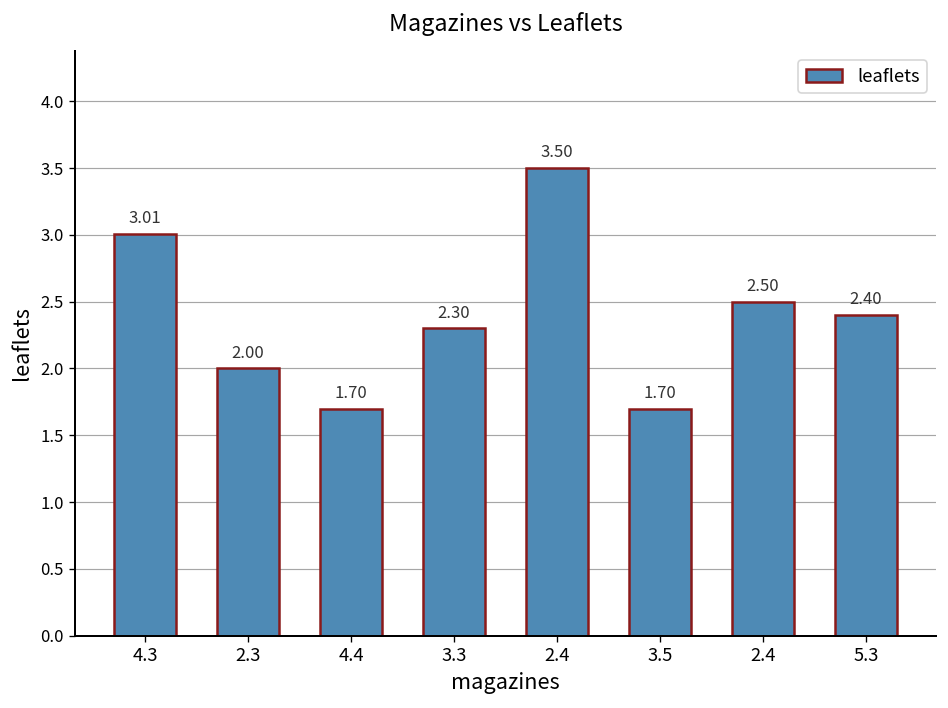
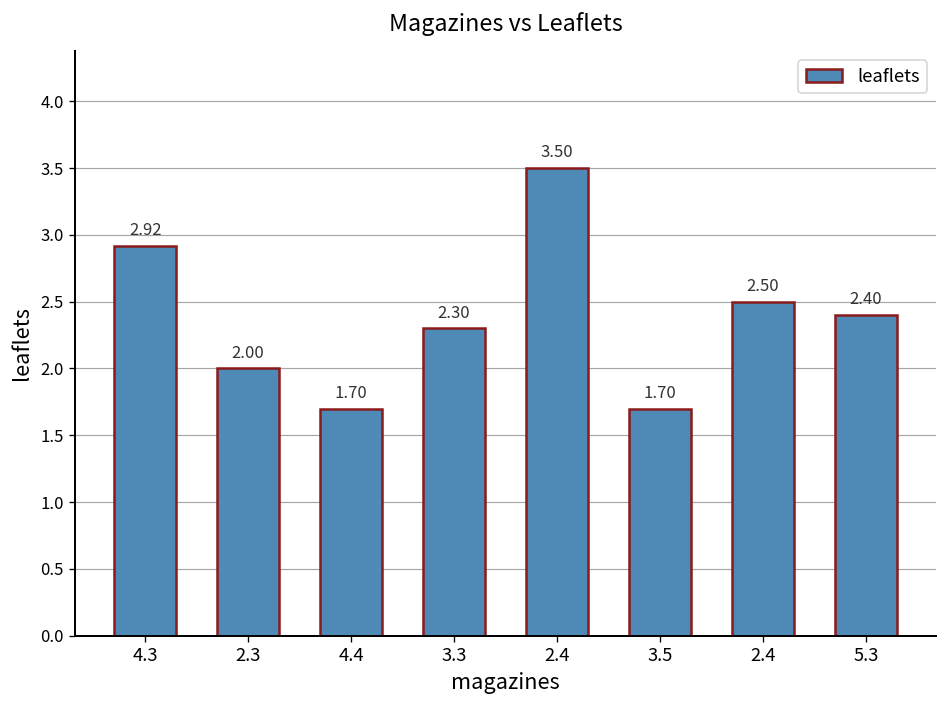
  {
-   "4.3": 3.01,
+   "4.3": 2.92,
    "2.3": 2.00,
    "4.4": 1.70,
    "3.3": 2.30,
    "3.5": 1.70,
    "5.3": 2.40
  }
